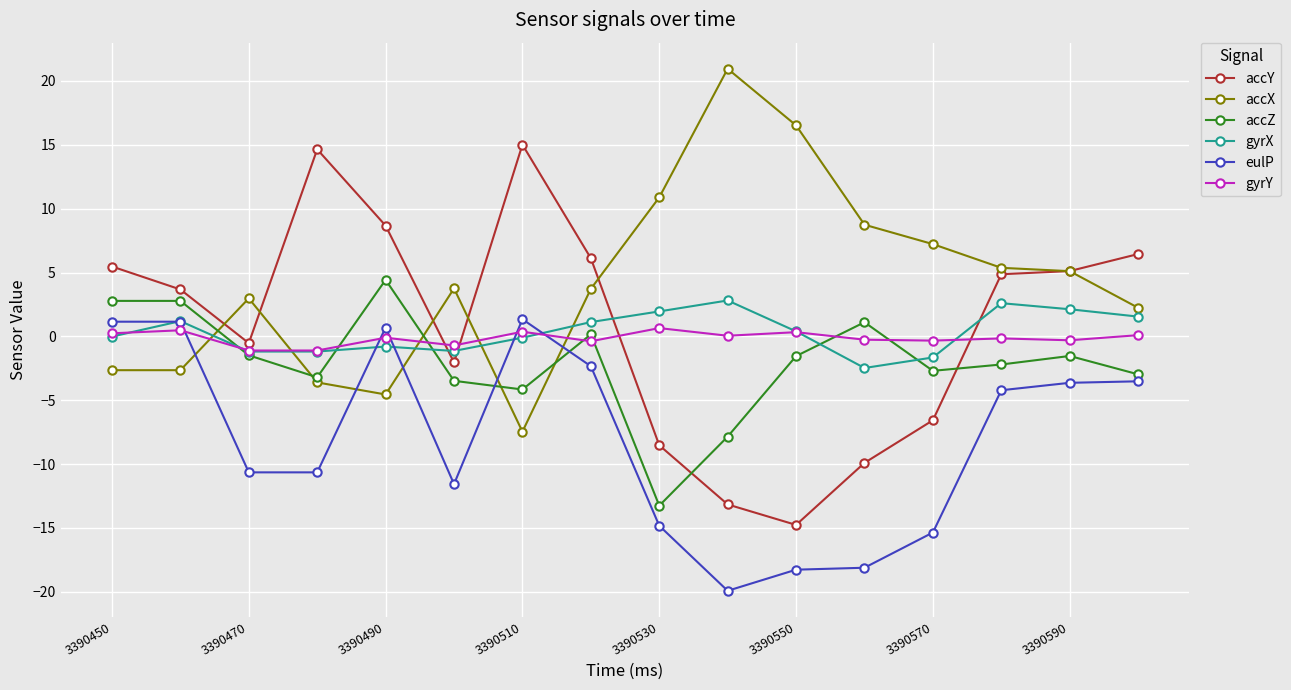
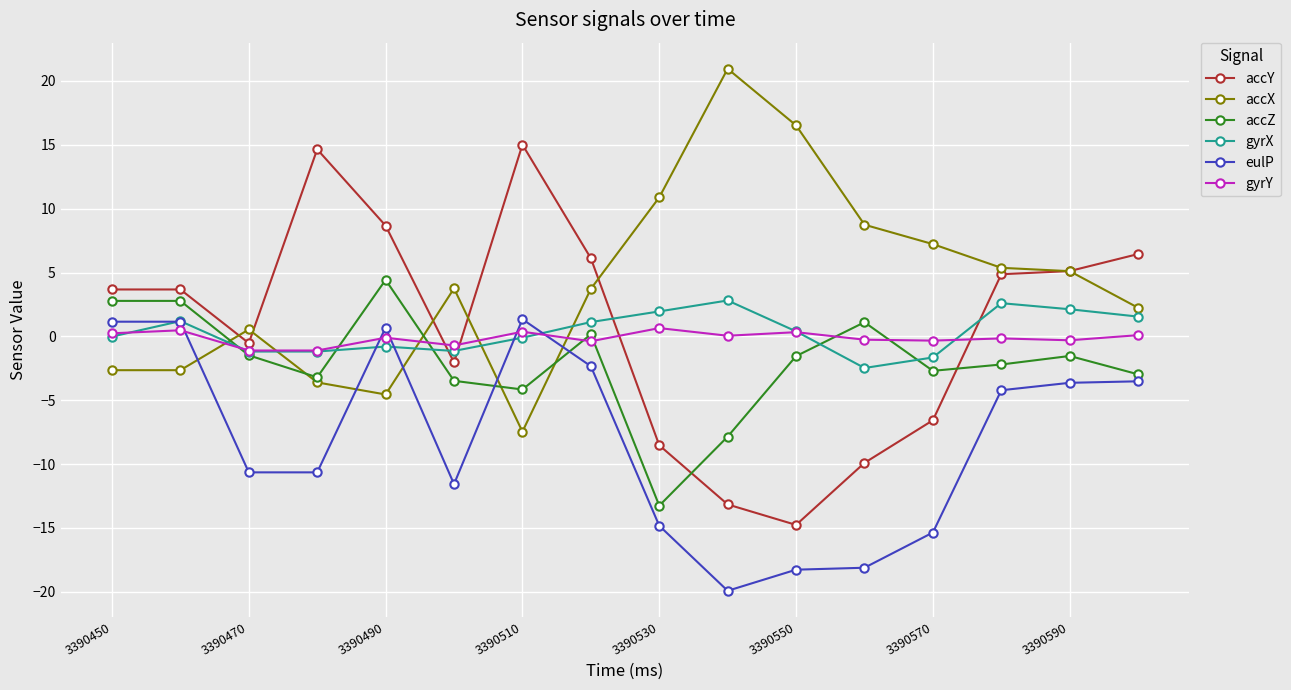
  {
    "accY": {
-     "3390450": 5.5,
+     "3390450": 3.7,
      "3390470": -0.5,
      "3390490": 8.7,
      "3390510": 15.0,
      "3390530": -8.5,
      "3390550": -14.8,
      "3390570": -6.6
    },
    "accX": {
      "3390450": -2.6,
-     "3390470": 3.0,
+     "3390470": 0.5,
      "3390490": -4.5,
      "3390510": -7.5,
      "3390530": 10.9,
      "3390550": 16.5,
      "3390570": 7.2
    },
    "accZ": {
      "3390450": 2.8,
      "3390470": -1.5,
      "3390490": 4.4,
      "3390510": -4.2,
      "3390530": -13.3,
      "3390550": -1.5,
      "3390570": -2.7,
      "3390590": -1.5
    },
    "gyrX": {
      "3390450": 0.0,
      "3390490": -0.8,
      "3390510": -0.1,
      "3390530": 2.0,
      "3390570": -1.6,
      "3390590": 2.1
    },
    "eulP": {
      "3390450": 1.2,
      "3390470": -10.6,
      "3390490": 0.7,
      "3390510": 1.3,
      "3390530": -14.8,
      "3390550": -18.3,
      "3390570": -15.4,
      "3390590": -3.6
    },
    "gyrY": {
      "3390450": 0.2,
      "3390490": -0.1,
      "3390510": 0.4,
      "3390530": 0.7,
      "3390570": -0.3,
      "3390590": -0.3
    }
  }
